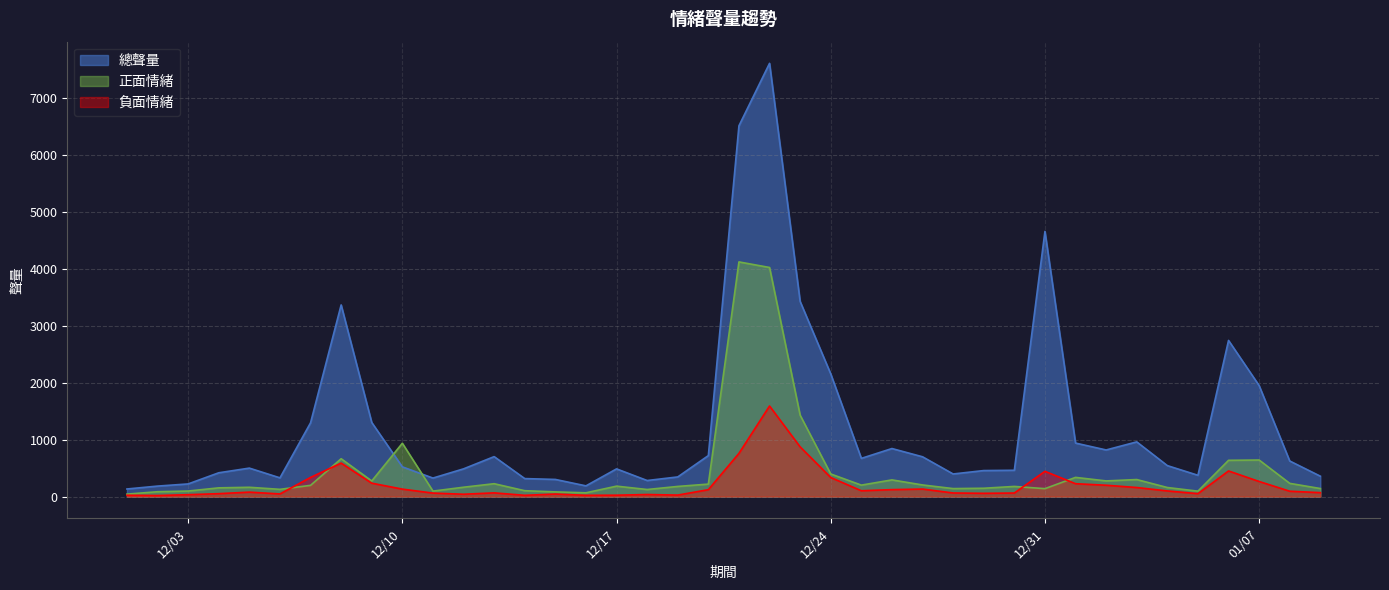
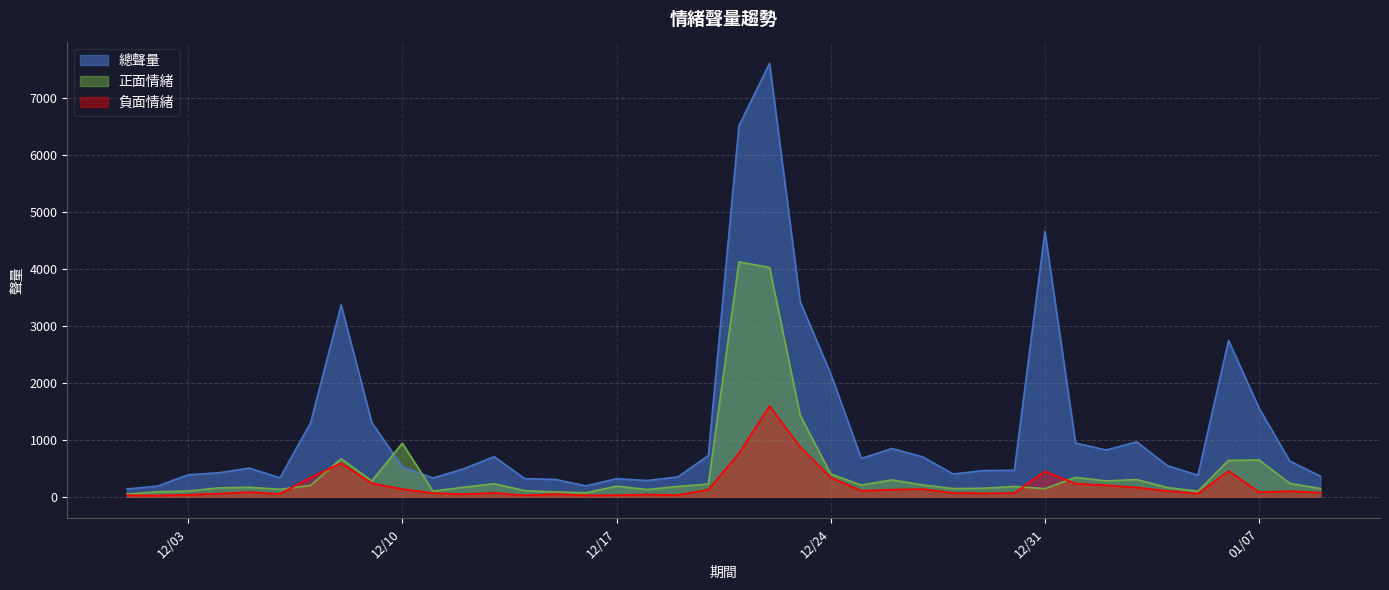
  {
    "總聲量": {
-     "12/03": 200,
+     "12/03": 400,
      "12/10": 500,
-     "12/17": 500,
+     "12/17": 300,
      "12/24": 2200,
      "12/31": 4700,
-     "01/07": 2000
+     "01/07": 1600
    },
    "正面情緒": {
      "12/03": 100,
      "12/10": 900,
      "12/17": 200,
      "12/24": 400,
      "12/31": 100,
      "01/07": 600
    },
    "負面情緒": {
      "12/03": 0,
      "12/10": 100,
      "12/17": 0,
      "12/24": 300,
      "12/31": 400,
-     "01/07": 300
+     "01/07": 100
    }
  }
